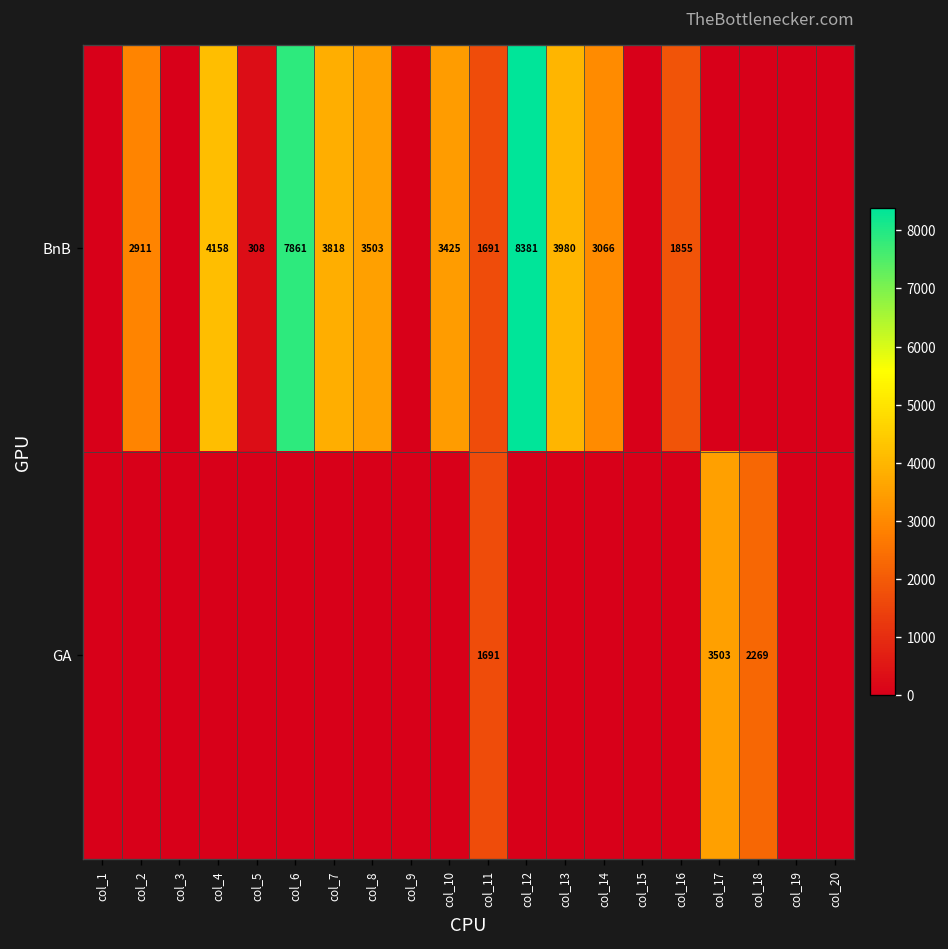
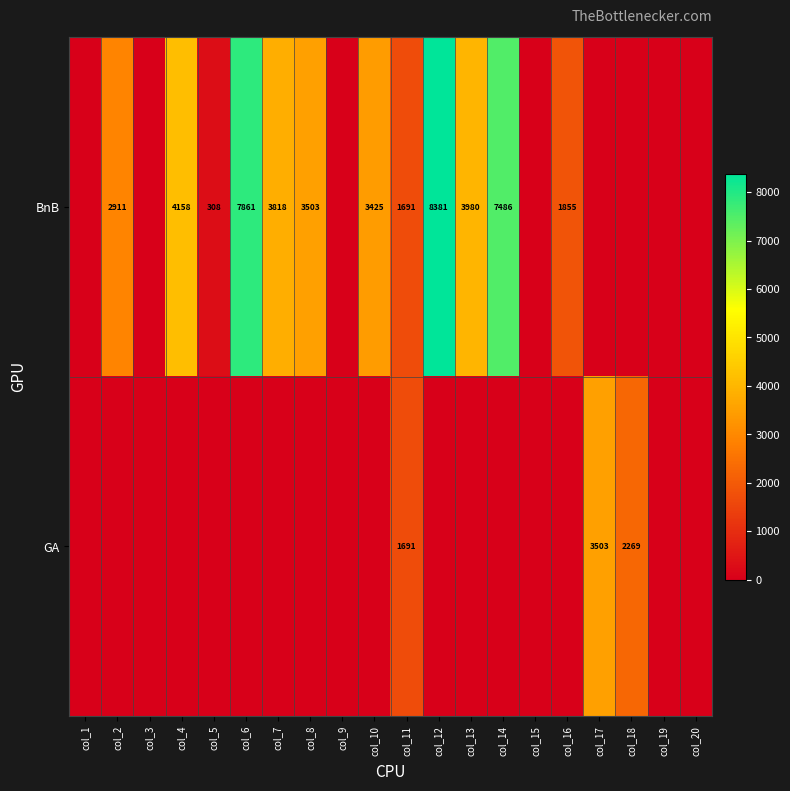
  {
    "BnB": {
      "col_2": 2911,
      "col_4": 4158,
      "col_5": 308,
      "col_6": 7861,
      "col_7": 3818,
      "col_8": 3503,
      "col_10": 3425,
      "col_11": 1691,
      "col_12": 8381,
      "col_13": 3980,
-     "col_14": 3066,
+     "col_14": 7486,
      "col_16": 1855
    },
    "GA": {
      "col_11": 1691,
      "col_17": 3503,
      "col_18": 2269
    }
  }
